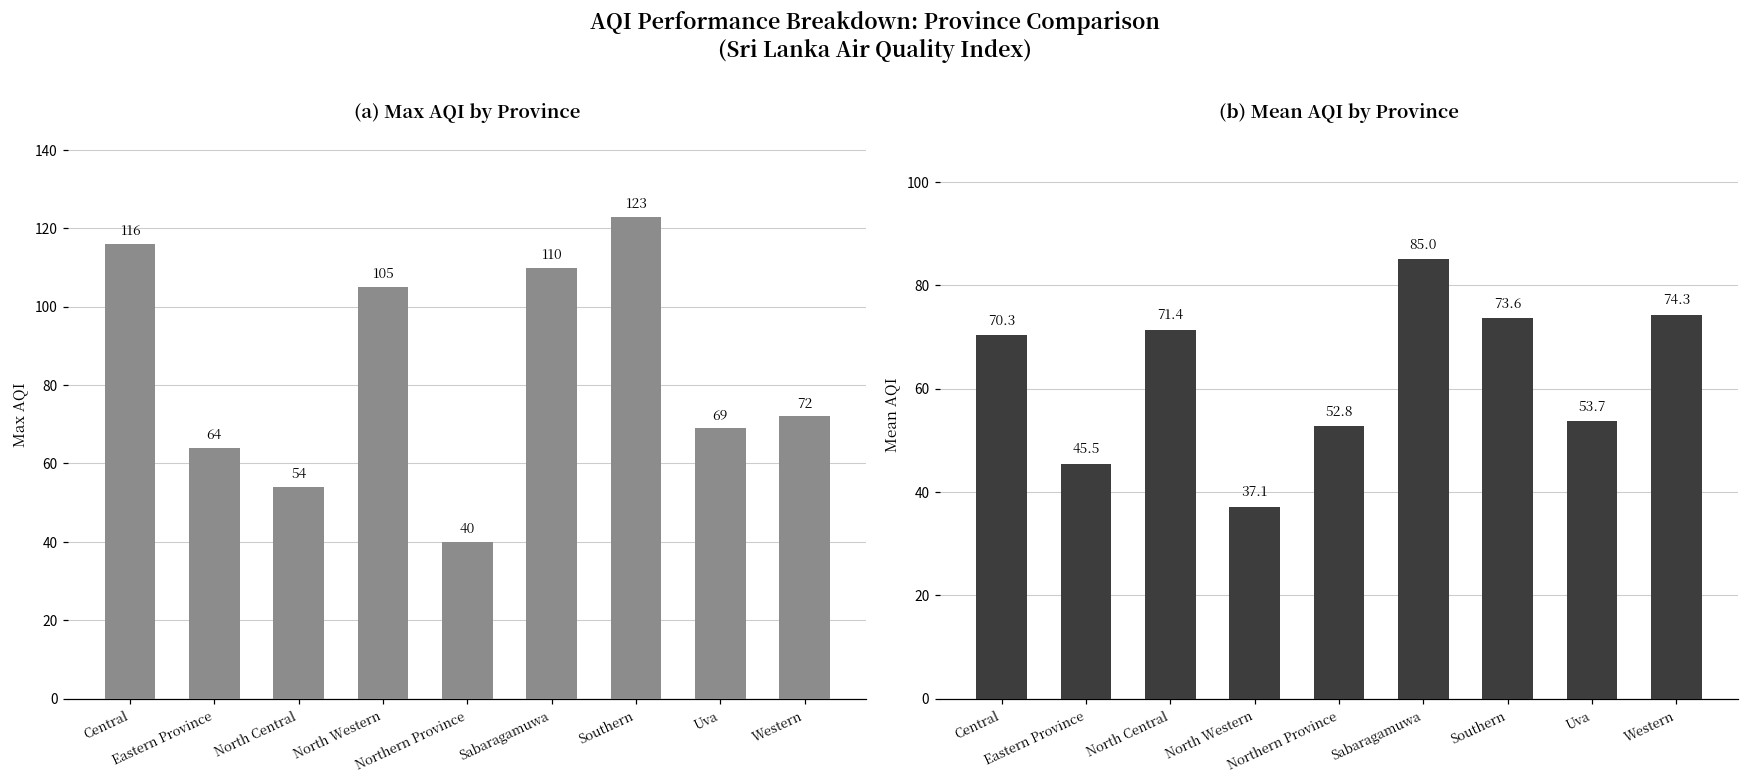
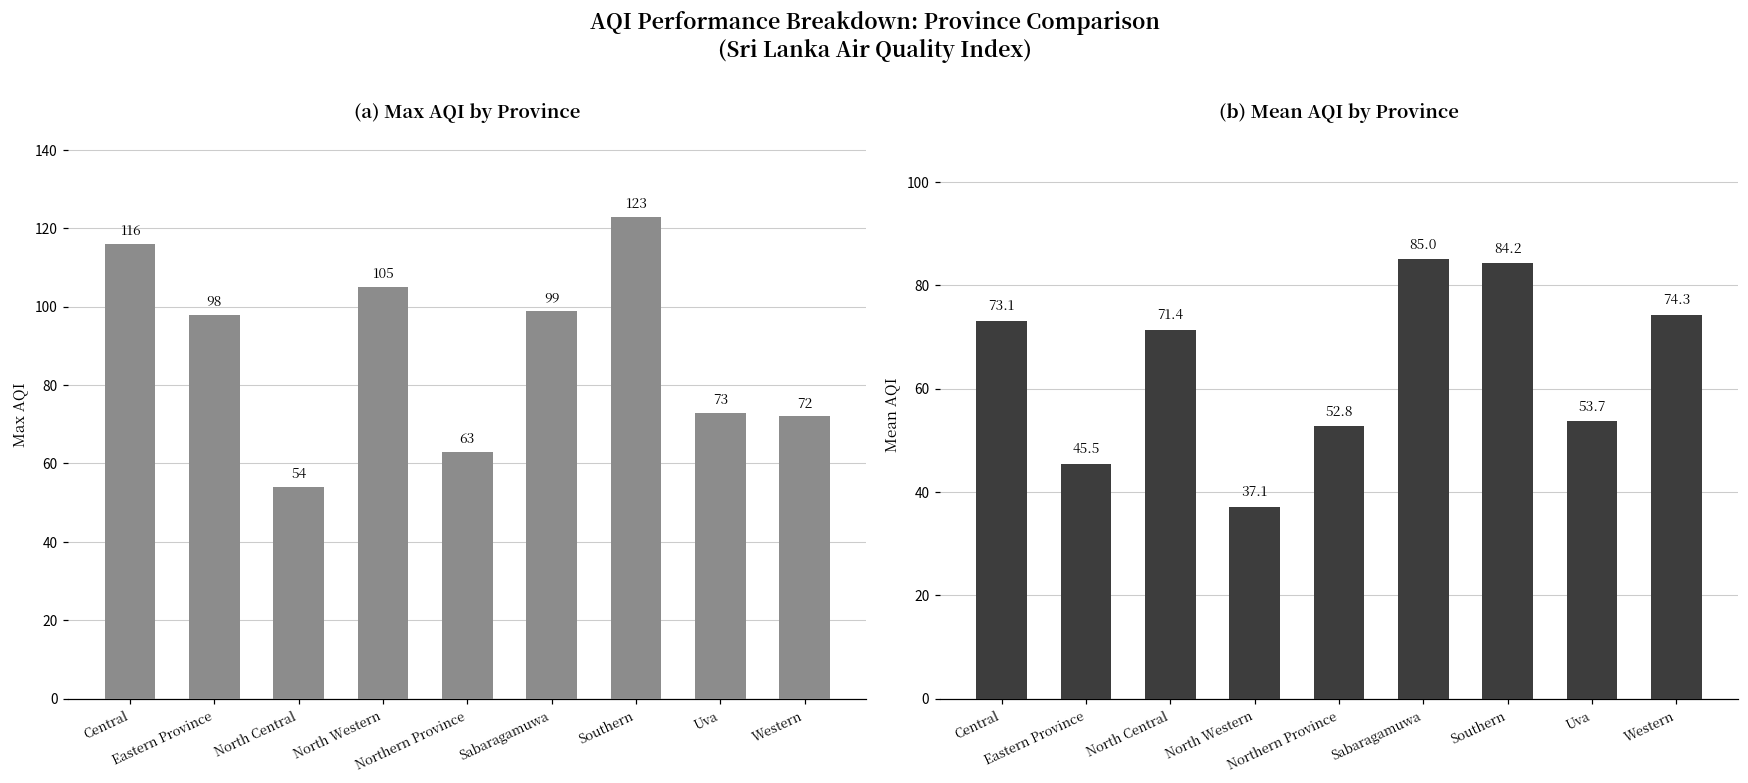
  {
    "(a) Max AQI by Province": {
      "Central": 116,
-     "Eastern Province": 64,
+     "Eastern Province": 98,
      "North Central": 54,
      "North Western": 105,
-     "Northern Province": 40,
-     "Sabaragamuwa": 110,
+     "Northern Province": 63,
+     "Sabaragamuwa": 99,
      "Southern": 123,
-     "Uva": 69,
+     "Uva": 73,
      "Western": 72
    },
    "(b) Mean AQI by Province": {
-     "Central": 70.3,
+     "Central": 73.1,
      "Eastern Province": 45.5,
      "North Central": 71.4,
      "North Western": 37.1,
      "Northern Province": 52.8,
      "Sabaragamuwa": 85.0,
-     "Southern": 73.6,
+     "Southern": 84.2,
      "Uva": 53.7,
      "Western": 74.3
    }
  }
